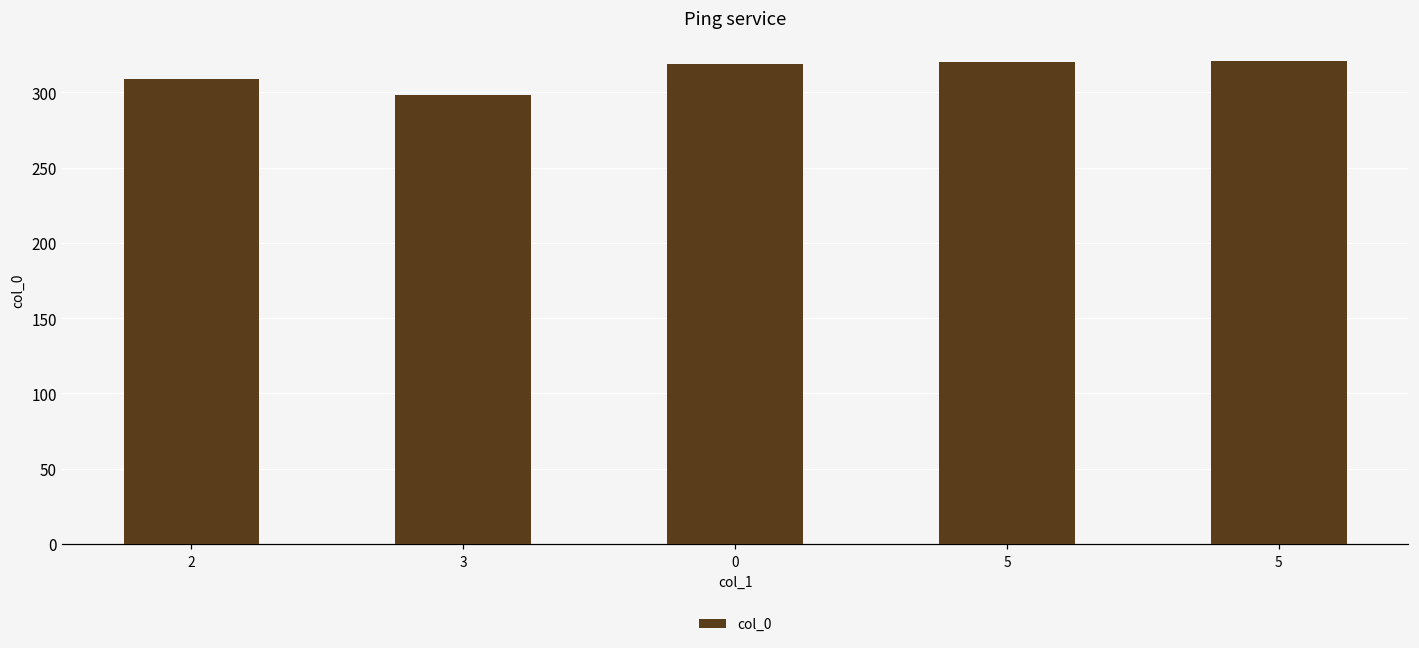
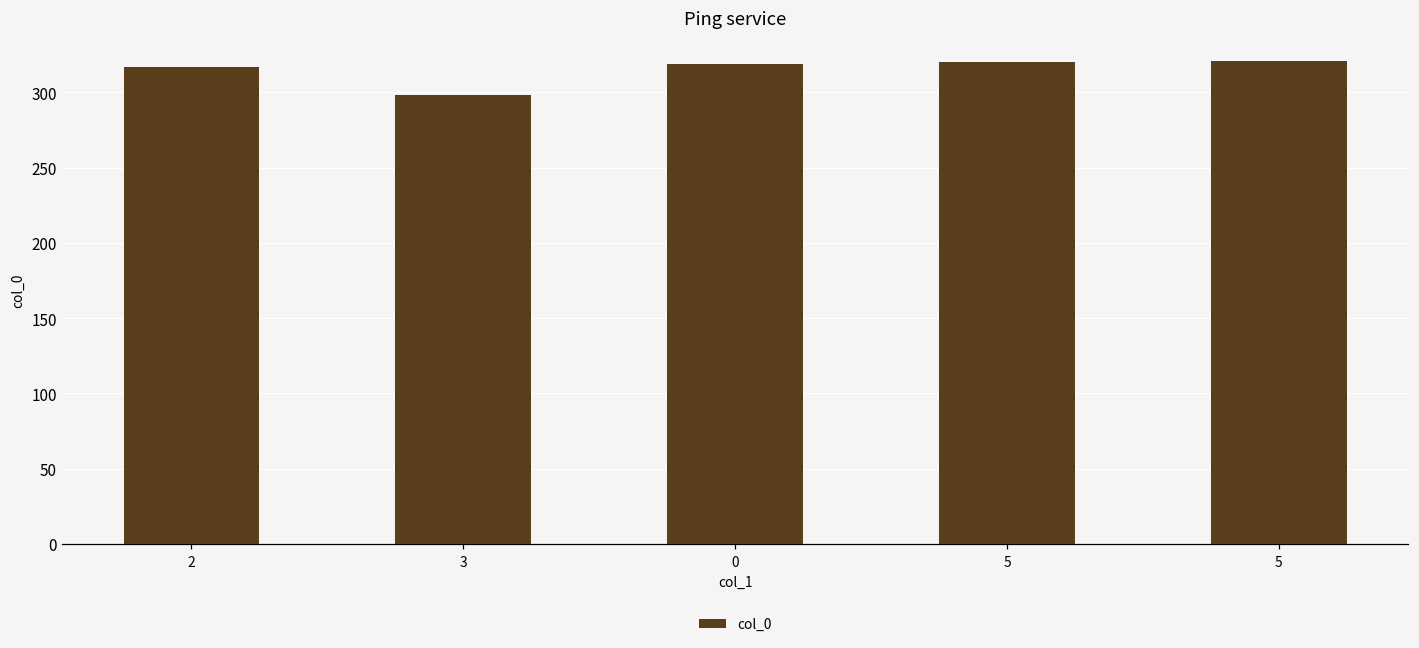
  {
-   "2": 309,
+   "2": 317,
    "3": 298,
    "0": 319
  }
